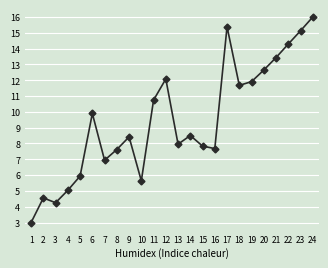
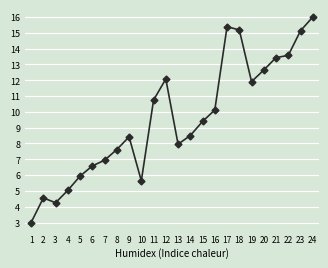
  {
    "1": 3.0,
    "2": 4.6,
    "3": 4.3,
    "4": 5.0,
    "5": 5.9,
-   "6": 9.9,
+   "6": 6.6,
    "7": 6.9,
    "8": 7.6,
    "9": 8.4,
    "10": 5.6,
    "11": 10.7,
    "12": 12.1,
    "13": 8.0,
    "14": 8.5,
-   "15": 7.8,
-   "16": 7.7,
+   "15": 9.4,
+   "16": 10.1,
    "17": 15.4,
-   "18": 11.7,
+   "18": 15.2,
    "19": 11.9,
    "20": 12.6,
    "21": 13.4,
-   "22": 14.3,
+   "22": 13.6,
    "23": 15.1,
    "24": 16.0
  }
